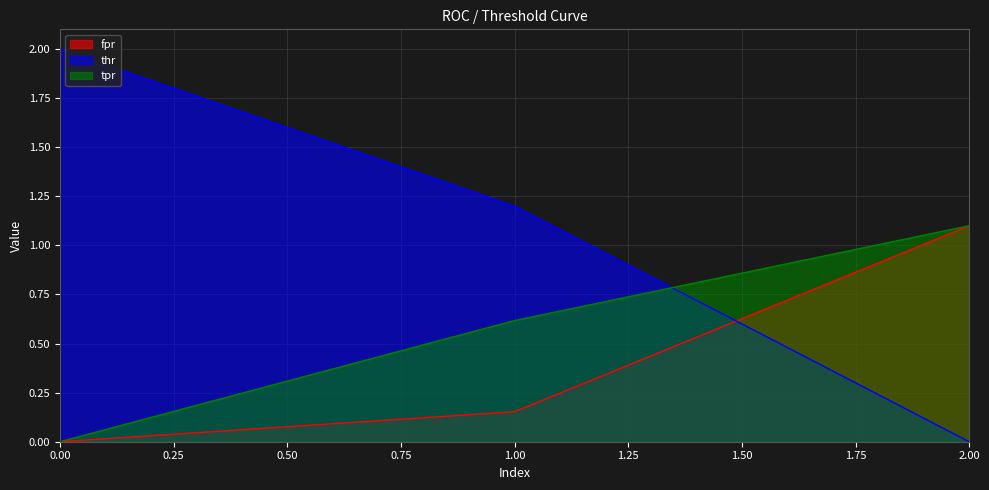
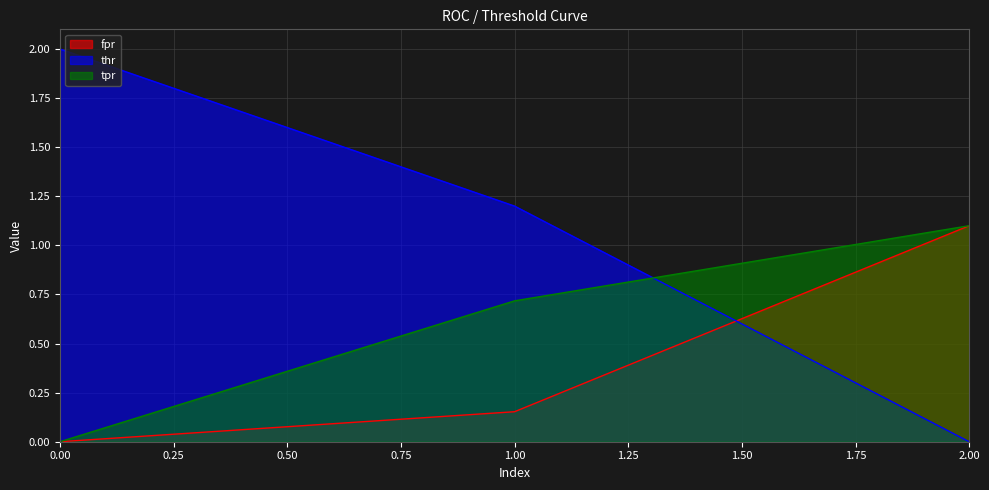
  {
    "fpr": {
      "1.00": 0.15
    },
    "thr": {
      "0.00": 2.00,
      "1.00": 1.20,
      "2.00": 0.00
    },
    "tpr": {
-     "1.00": 0.62
+     "1.00": 0.72
    }
  }
